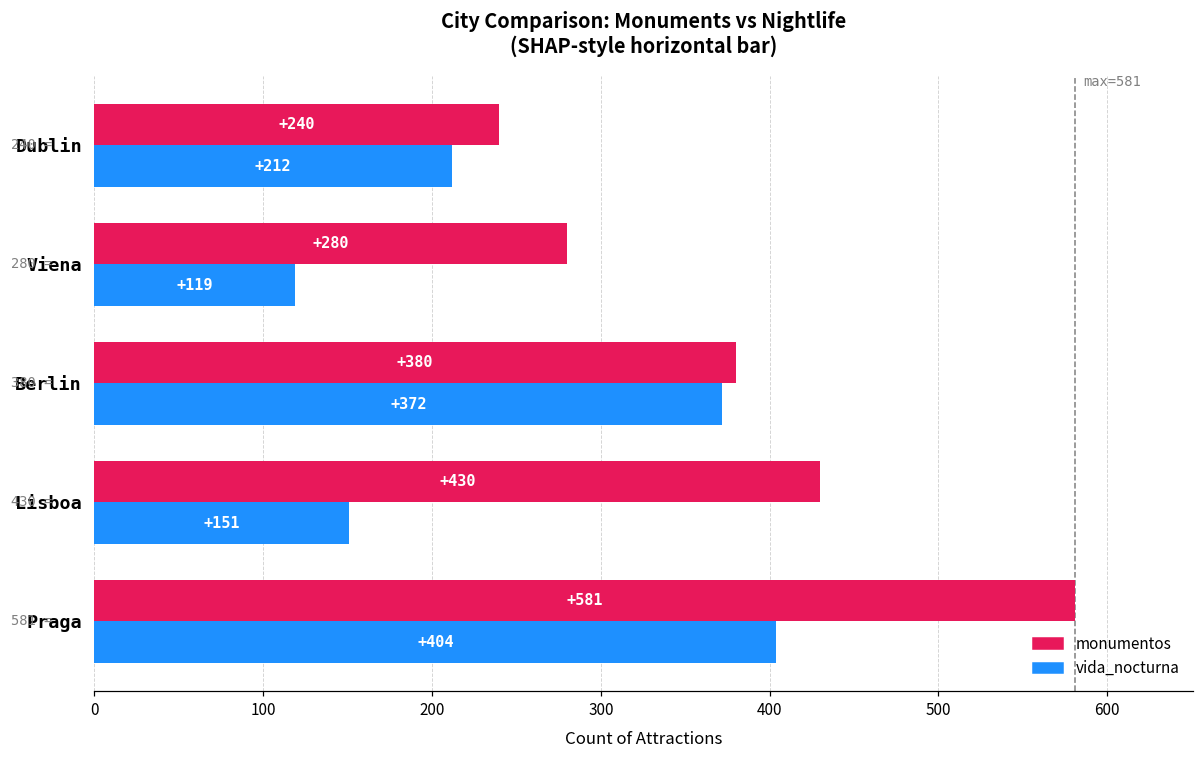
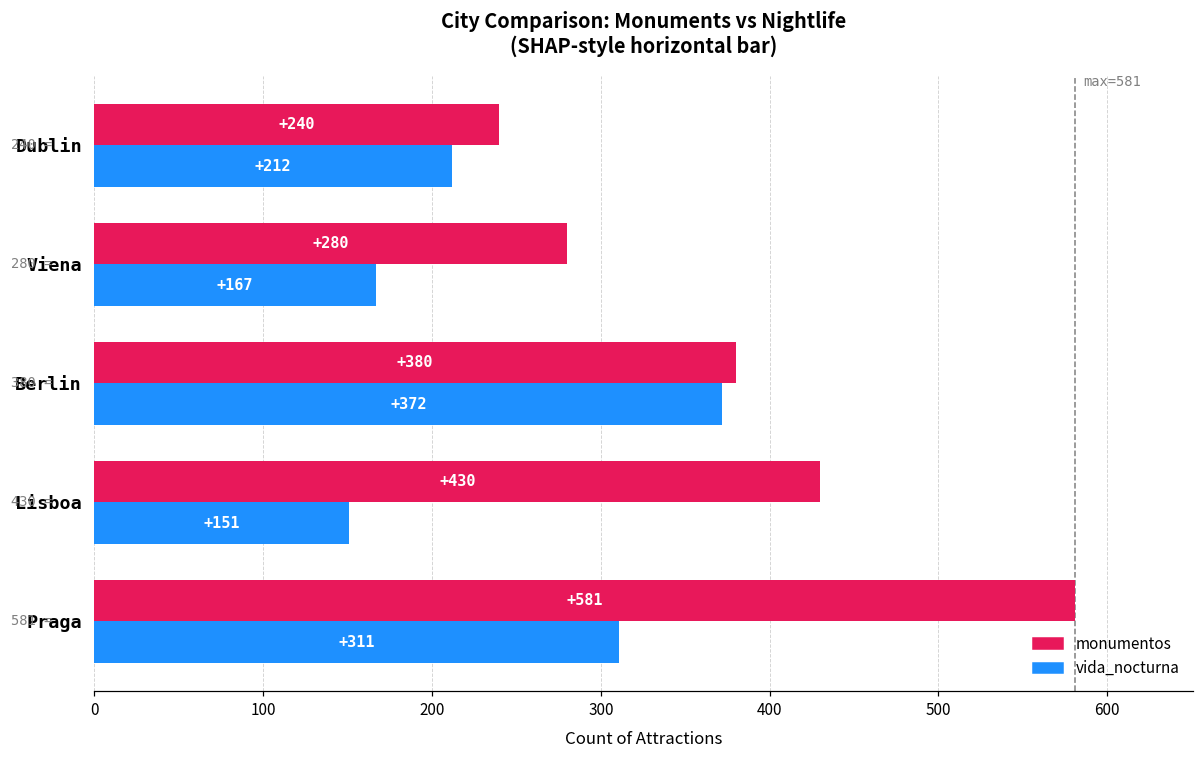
  {
    "monumentos": {
      "Dublin": "+240",
      "Viena": "+280",
      "Berlin": "+380",
      "Lisboa": "+430",
      "Praga": "+581"
    },
    "vida_nocturna": {
      "Dublin": "+212",
-     "Viena": "+119",
+     "Viena": "+167",
      "Berlin": "+372",
      "Lisboa": "+151",
-     "Praga": "+404"
+     "Praga": "+311"
    }
  }
